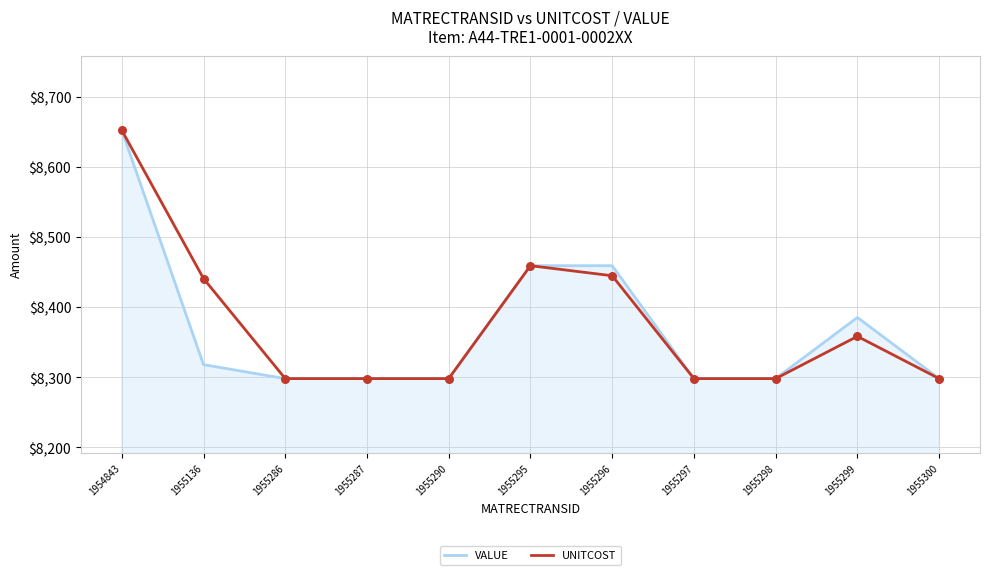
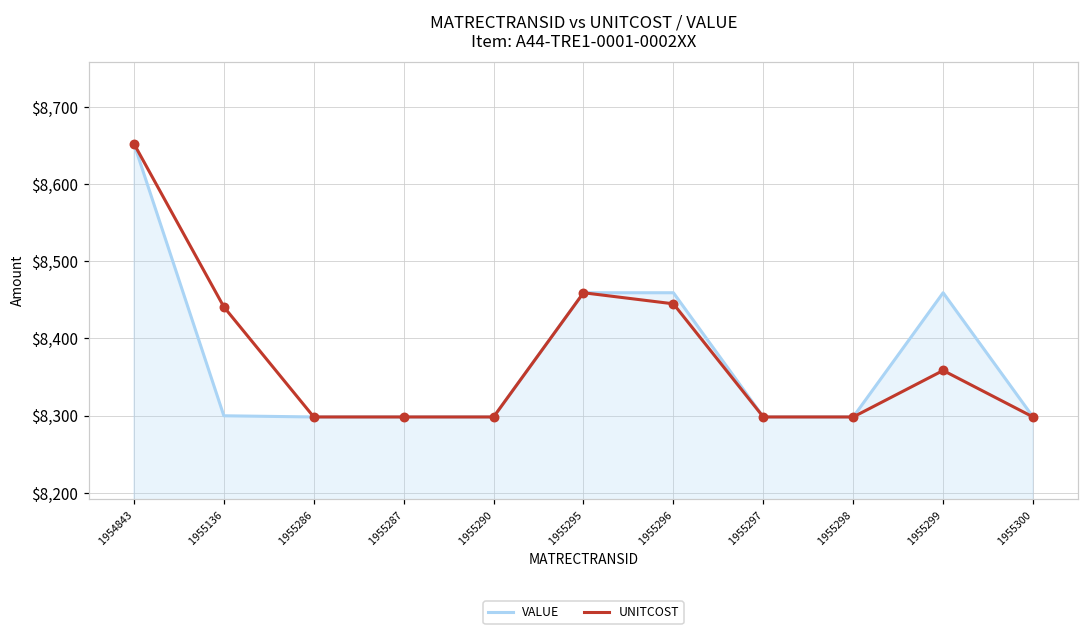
  {
    "VALUE": {
-     "1955136": "$8,320",
+     "1955136": "$8,300",
      "1955296": "$8,460",
-     "1955299": "$8,390"
+     "1955299": "$8,460"
    },
    "UNITCOST": {
      "1955136": "$8,440",
      "1955296": "$8,440",
      "1955299": "$8,360"
    }
  }
